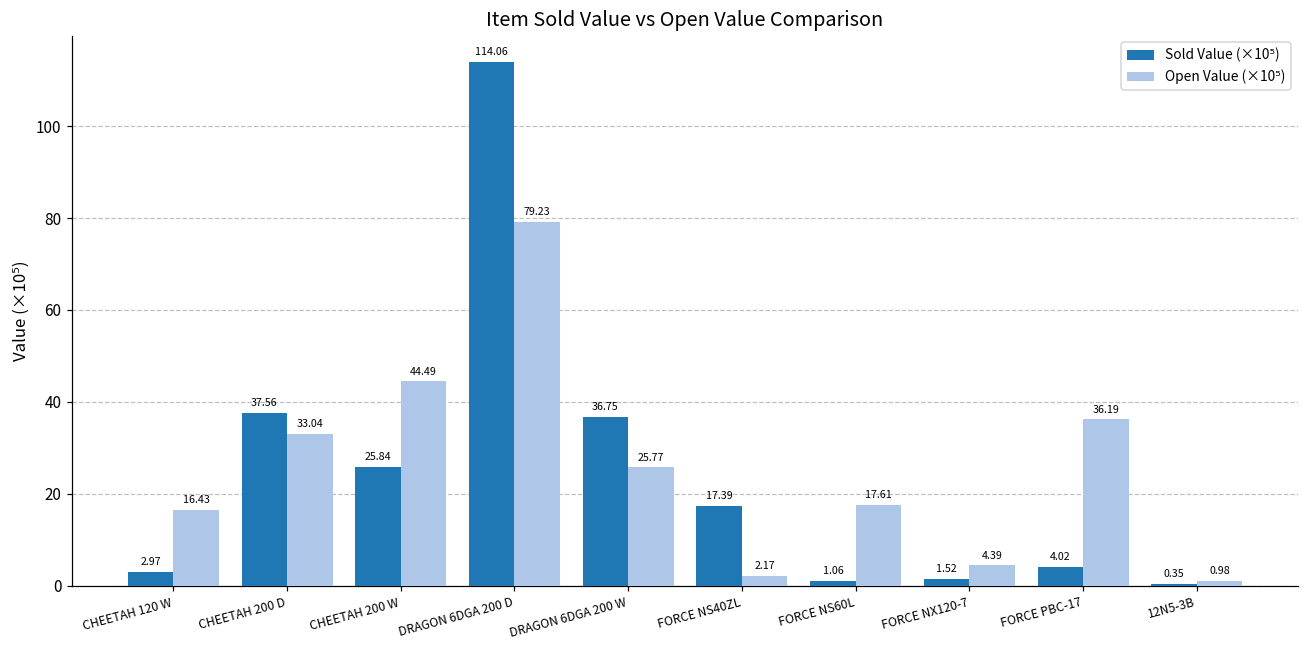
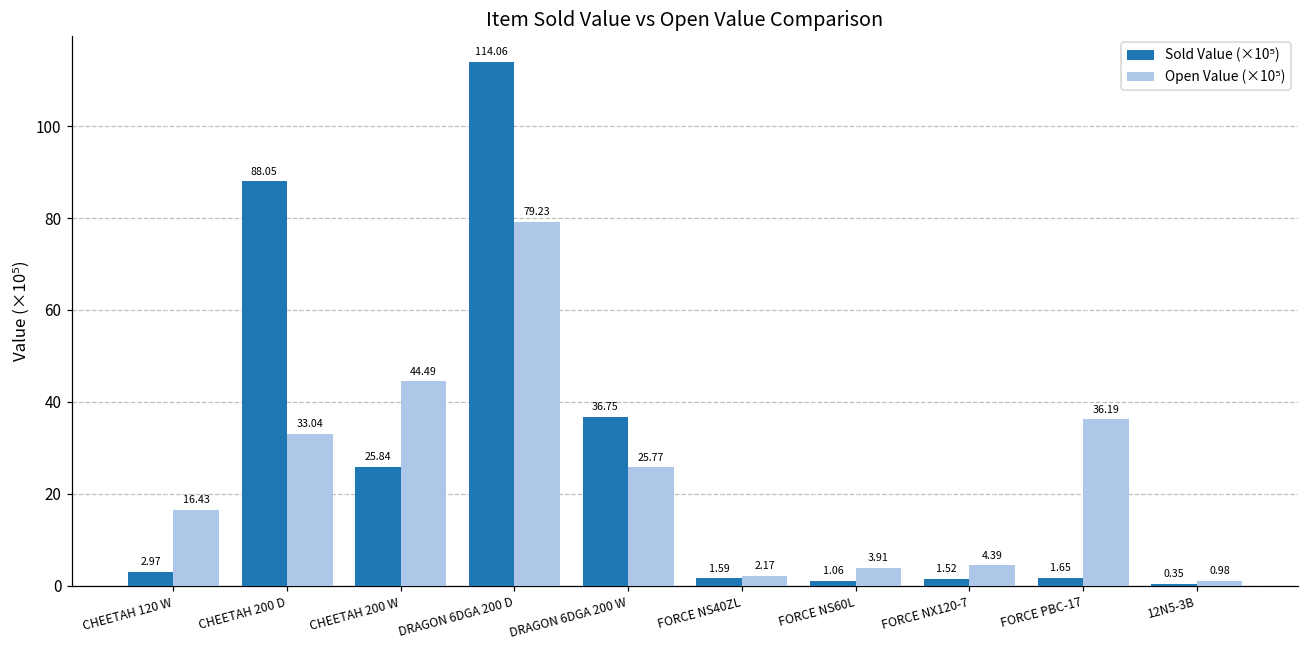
  {
    "Sold Value (×10⁵)": {
      "CHEETAH 120 W": 2.97,
-     "CHEETAH 200 D": 37.56,
+     "CHEETAH 200 D": 88.05,
      "CHEETAH 200 W": 25.84,
      "DRAGON 6DGA 200 D": 114.06,
      "DRAGON 6DGA 200 W": 36.75,
-     "FORCE NS40ZL": 17.39,
+     "FORCE NS40ZL": 1.59,
      "FORCE NS60L": 1.06,
      "FORCE NX120-7": 1.52,
-     "FORCE PBC-17": 4.02,
+     "FORCE PBC-17": 1.65,
      "12N5-3B": 0.35
    },
    "Open Value (×10⁵)": {
      "CHEETAH 120 W": 16.43,
      "CHEETAH 200 D": 33.04,
      "CHEETAH 200 W": 44.49,
      "DRAGON 6DGA 200 D": 79.23,
      "DRAGON 6DGA 200 W": 25.77,
      "FORCE NS40ZL": 2.17,
-     "FORCE NS60L": 17.61,
+     "FORCE NS60L": 3.91,
      "FORCE NX120-7": 4.39,
      "FORCE PBC-17": 36.19,
      "12N5-3B": 0.98
    }
  }
